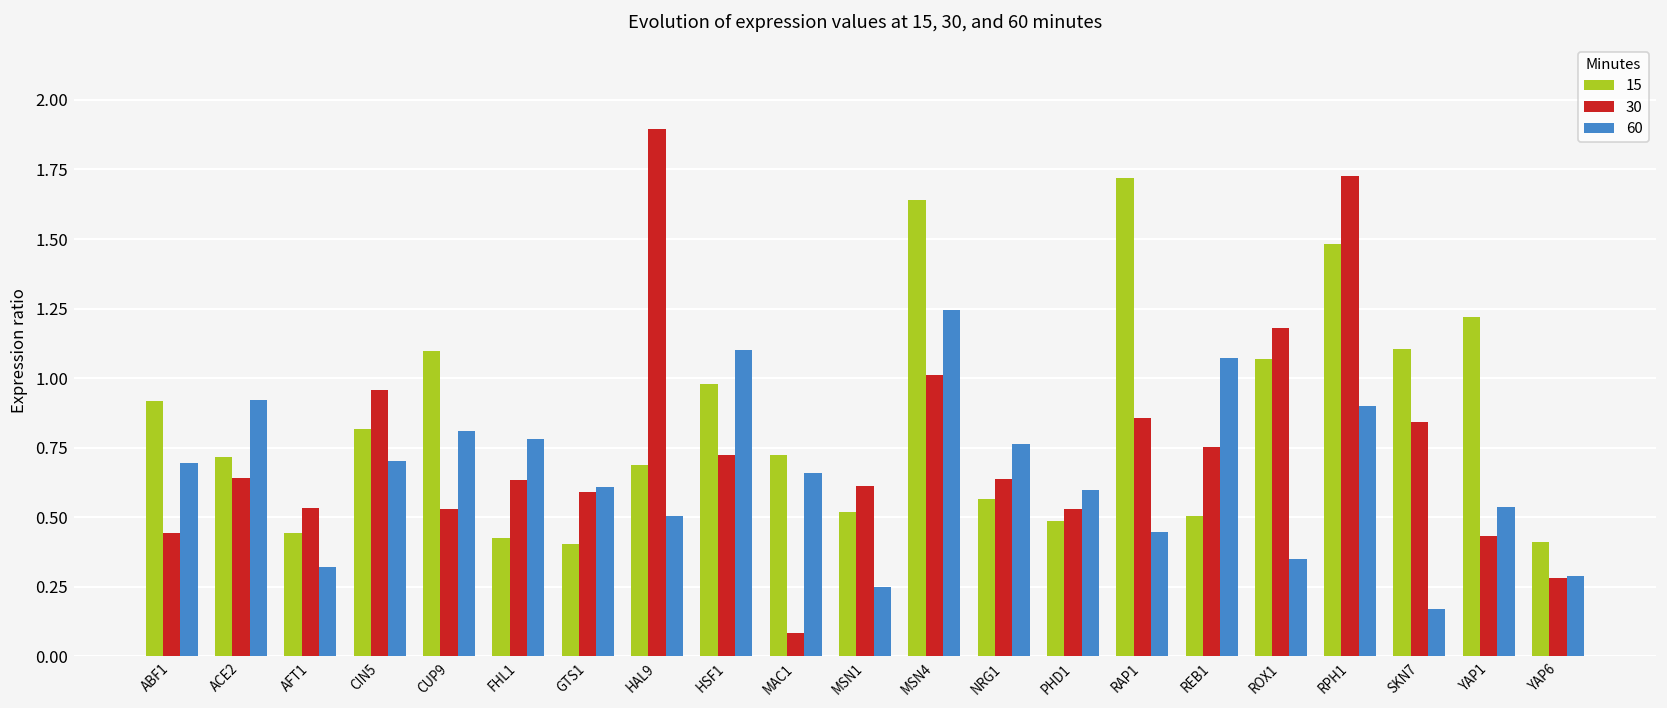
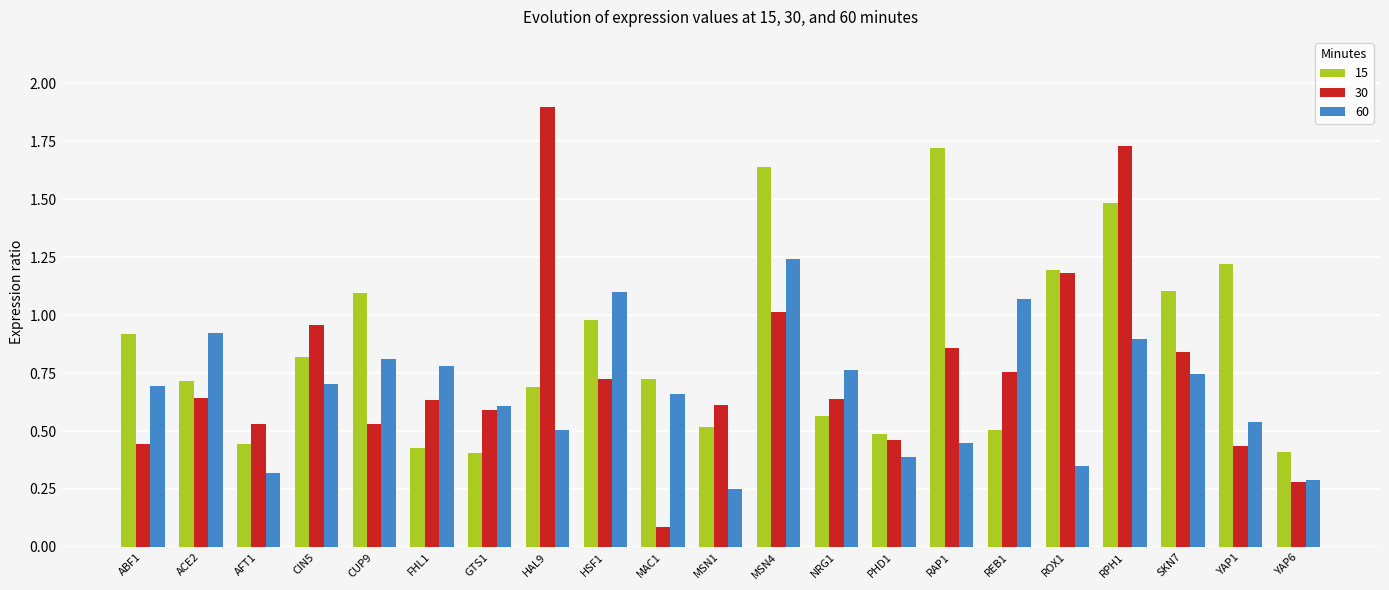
  {
    "15": {
      "ABF1": 0.92,
      "ACE2": 0.72,
      "AFT1": 0.44,
      "CIN5": 0.82,
      "CUP9": 1.10,
      "FHL1": 0.43,
      "GTS1": 0.40,
      "HAL9": 0.69,
      "HSF1": 0.98,
      "MAC1": 0.73,
      "MSN1": 0.52,
      "MSN4": 1.64,
      "NRG1": 0.56,
      "PHD1": 0.49,
      "RAP1": 1.72,
      "REB1": 0.50,
-     "ROX1": 1.07,
+     "ROX1": 1.20,
      "RPH1": 1.48,
      "SKN7": 1.11,
      "YAP1": 1.22,
      "YAP6": 0.41
    },
    "30": {
      "ABF1": 0.44,
      "ACE2": 0.64,
      "AFT1": 0.53,
      "CIN5": 0.96,
      "CUP9": 0.53,
      "FHL1": 0.63,
      "GTS1": 0.59,
      "HAL9": 1.90,
      "HSF1": 0.72,
      "MAC1": 0.08,
      "MSN1": 0.61,
      "MSN4": 1.01,
      "NRG1": 0.64,
-     "PHD1": 0.53,
+     "PHD1": 0.46,
      "RAP1": 0.86,
      "REB1": 0.75,
      "ROX1": 1.18,
      "RPH1": 1.73,
      "SKN7": 0.84,
      "YAP1": 0.43,
      "YAP6": 0.28
    },
    "60": {
      "ABF1": 0.69,
      "ACE2": 0.92,
      "AFT1": 0.32,
      "CIN5": 0.70,
      "CUP9": 0.81,
      "FHL1": 0.78,
      "GTS1": 0.61,
      "HAL9": 0.50,
      "HSF1": 1.10,
      "MAC1": 0.66,
      "MSN1": 0.25,
      "MSN4": 1.24,
      "NRG1": 0.76,
-     "PHD1": 0.60,
+     "PHD1": 0.39,
      "RAP1": 0.45,
      "REB1": 1.07,
      "ROX1": 0.35,
      "RPH1": 0.90,
-     "SKN7": 0.17,
+     "SKN7": 0.75,
      "YAP1": 0.54,
      "YAP6": 0.29
    }
  }
